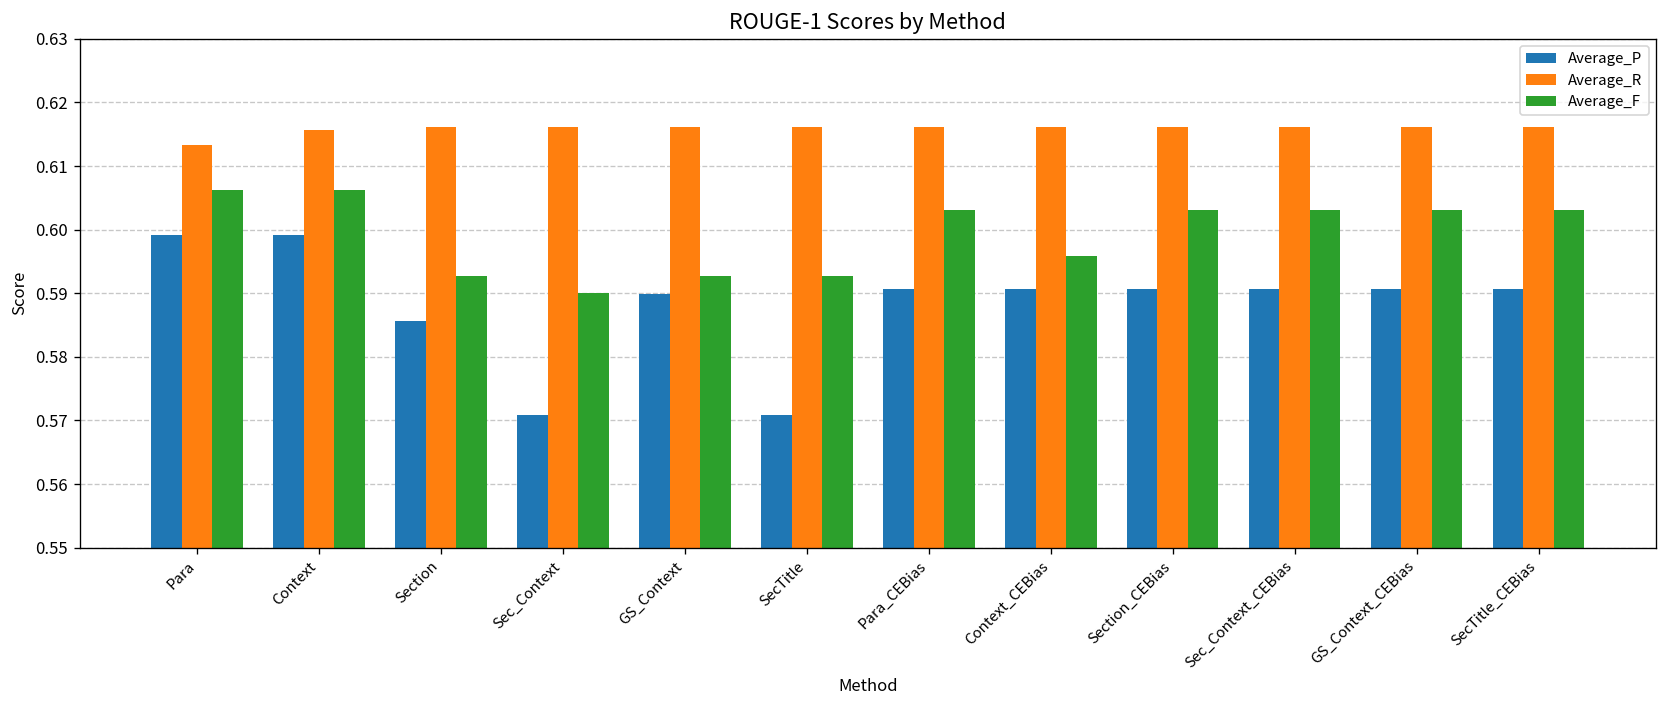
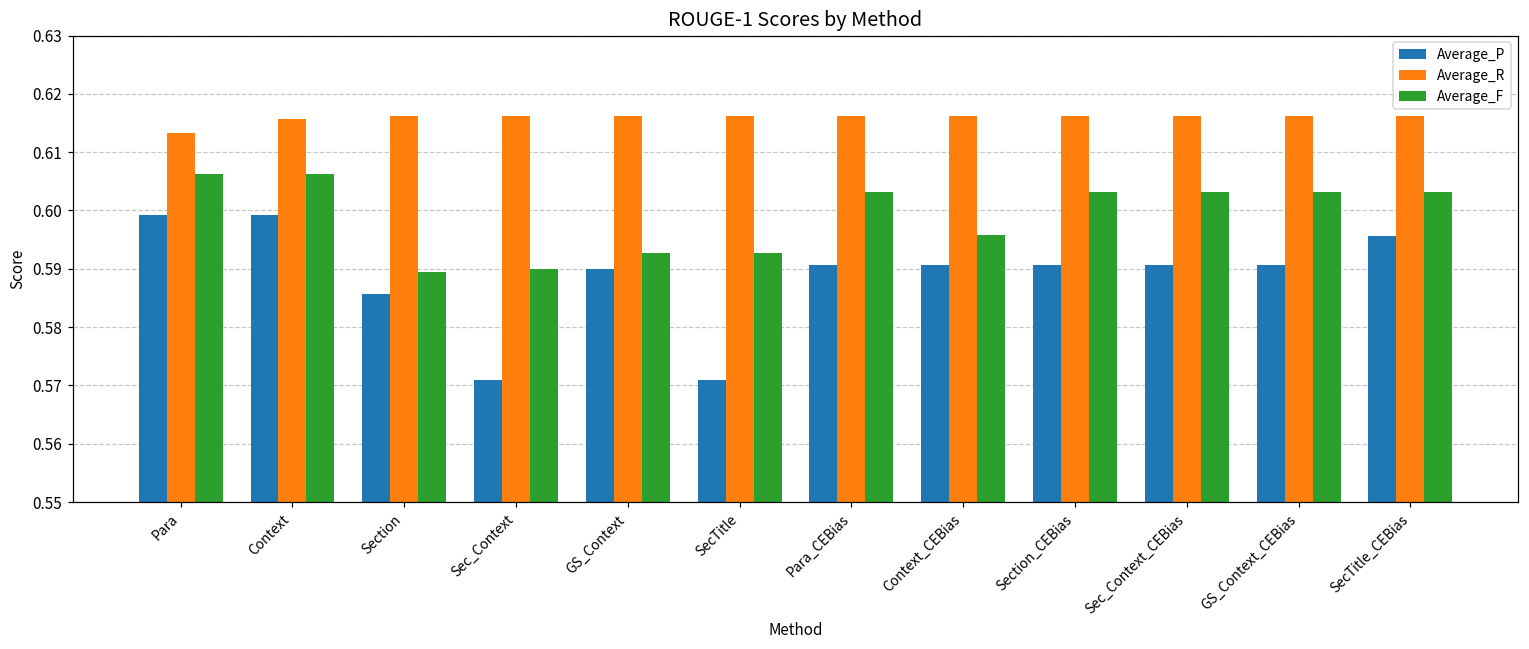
  {
    "Average_P": {
      "Para": 0.599,
      "Context": 0.599,
      "Section": 0.586,
      "Sec_Context": 0.571,
      "GS_Context": 0.590,
      "SecTitle": 0.571,
      "Para_CEBias": 0.591,
      "Context_CEBias": 0.591,
      "Section_CEBias": 0.591,
      "Sec_Context_CEBias": 0.591,
      "GS_Context_CEBias": 0.591,
-     "SecTitle_CEBias": 0.591
+     "SecTitle_CEBias": 0.596
    },
    "Average_R": {
      "Para": 0.613,
      "Context": 0.616,
      "Section": 0.616,
      "Sec_Context": 0.616,
      "GS_Context": 0.616,
      "SecTitle": 0.616,
      "Para_CEBias": 0.616,
      "Context_CEBias": 0.616,
      "Section_CEBias": 0.616,
      "Sec_Context_CEBias": 0.616,
      "GS_Context_CEBias": 0.616,
      "SecTitle_CEBias": 0.616
    },
    "Average_F": {
      "Para": 0.606,
      "Context": 0.606,
-     "Section": 0.593,
+     "Section": 0.589,
      "Sec_Context": 0.590,
      "GS_Context": 0.593,
      "SecTitle": 0.593,
      "Para_CEBias": 0.603,
      "Context_CEBias": 0.596,
      "Section_CEBias": 0.603,
      "Sec_Context_CEBias": 0.603,
      "GS_Context_CEBias": 0.603,
      "SecTitle_CEBias": 0.603
    }
  }
